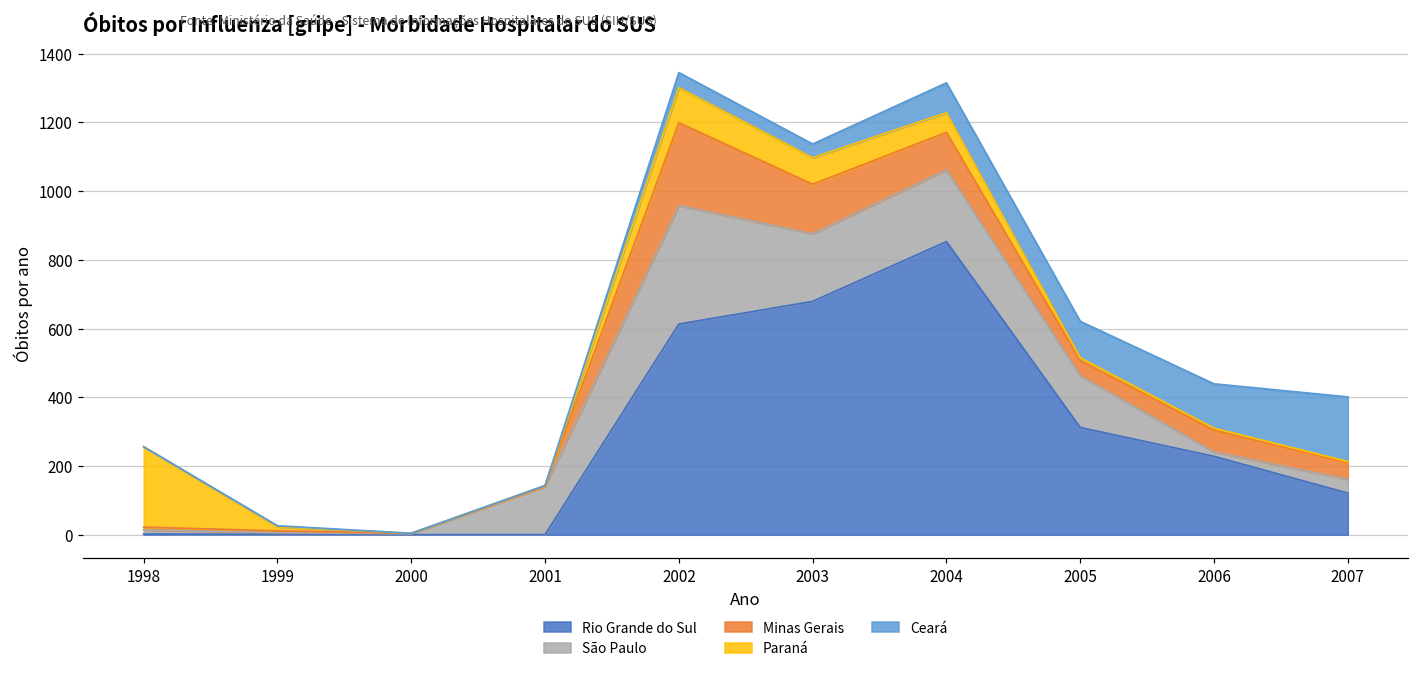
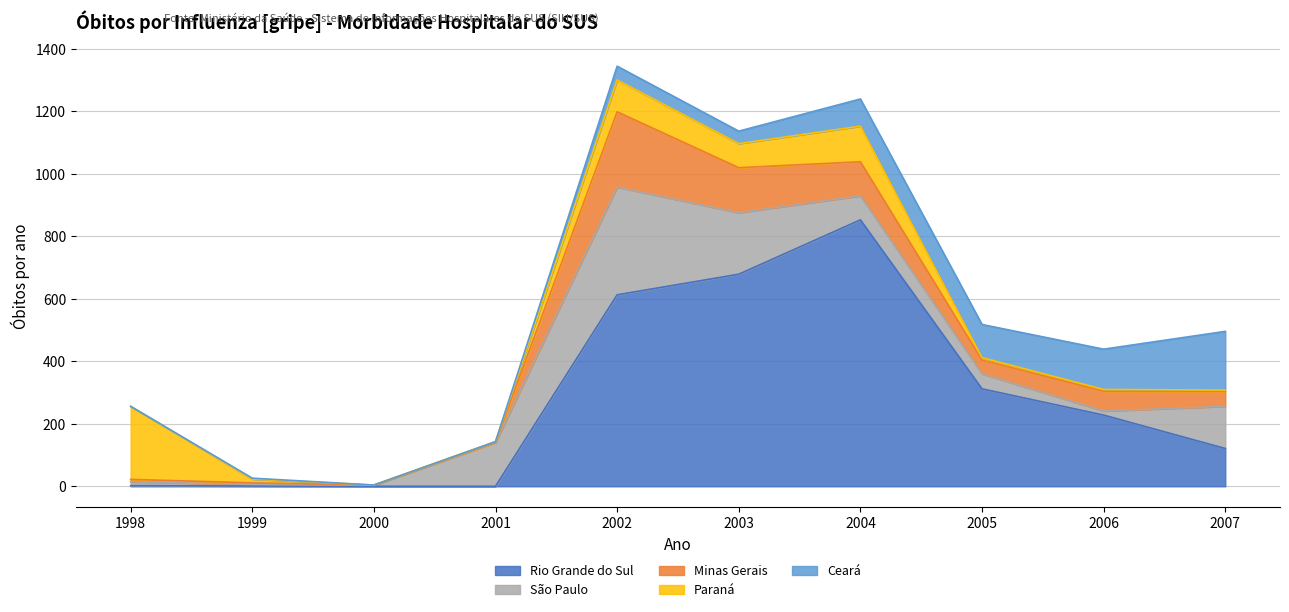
  {
    "São Paulo": {
      "2002": 350,
      "2003": 200,
-     "2004": 210,
-     "2005": 150,
+     "2004": 80,
+     "2005": 50,
      "2006": 10,
-     "2007": 40
+     "2007": 140
    },
    "Minas Gerais": {
      "2002": 240,
      "2003": 140,
      "2004": 110
    },
    "Paraná": {
      "2002": 100,
      "2003": 80,
-     "2004": 60
+     "2004": 110
    }
  }
